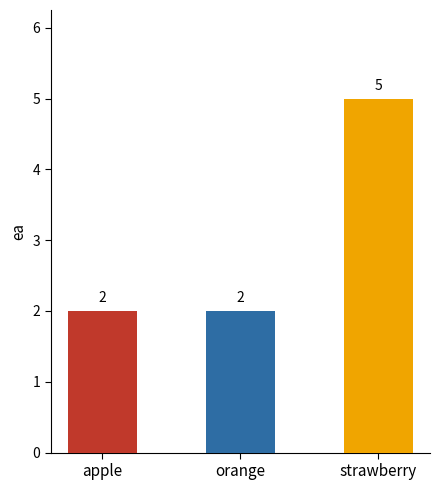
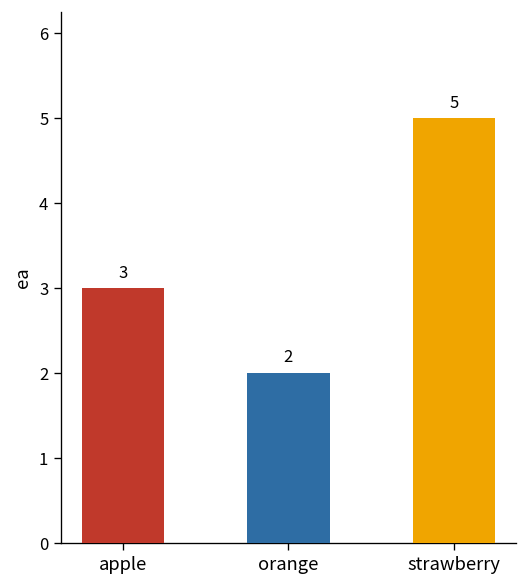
  {
-   "apple": 2,
+   "apple": 3,
    "orange": 2,
    "strawberry": 5
  }
